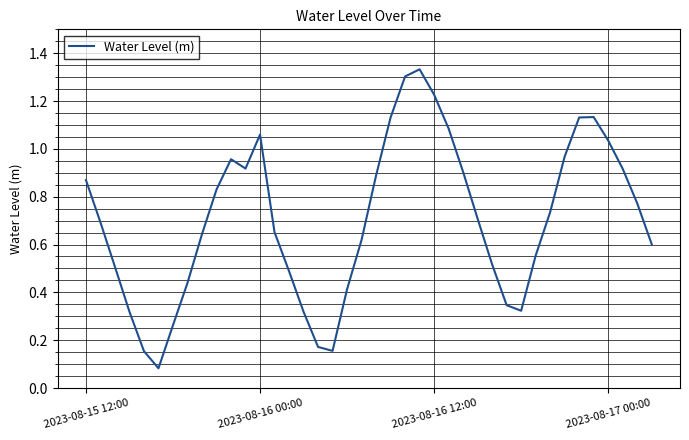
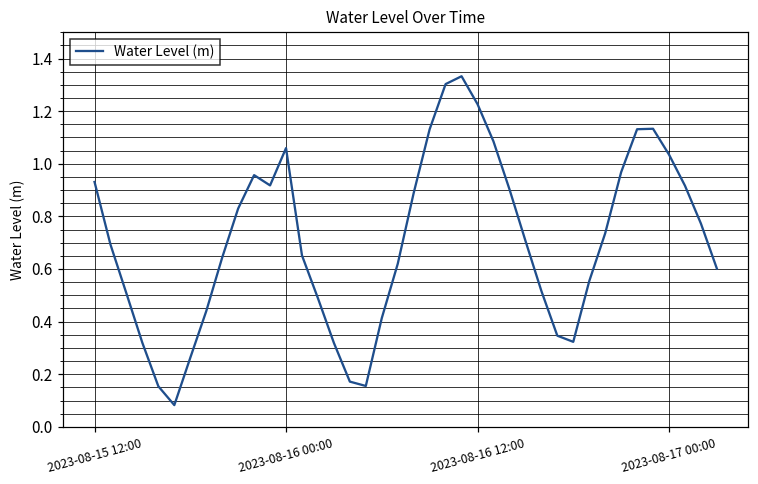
  {
-   "2023-08-15 12:00": 0.87,
+   "2023-08-15 12:00": 0.93,
    "2023-08-16 00:00": 1.06,
    "2023-08-16 12:00": 1.23,
    "2023-08-17 00:00": 1.03
  }
